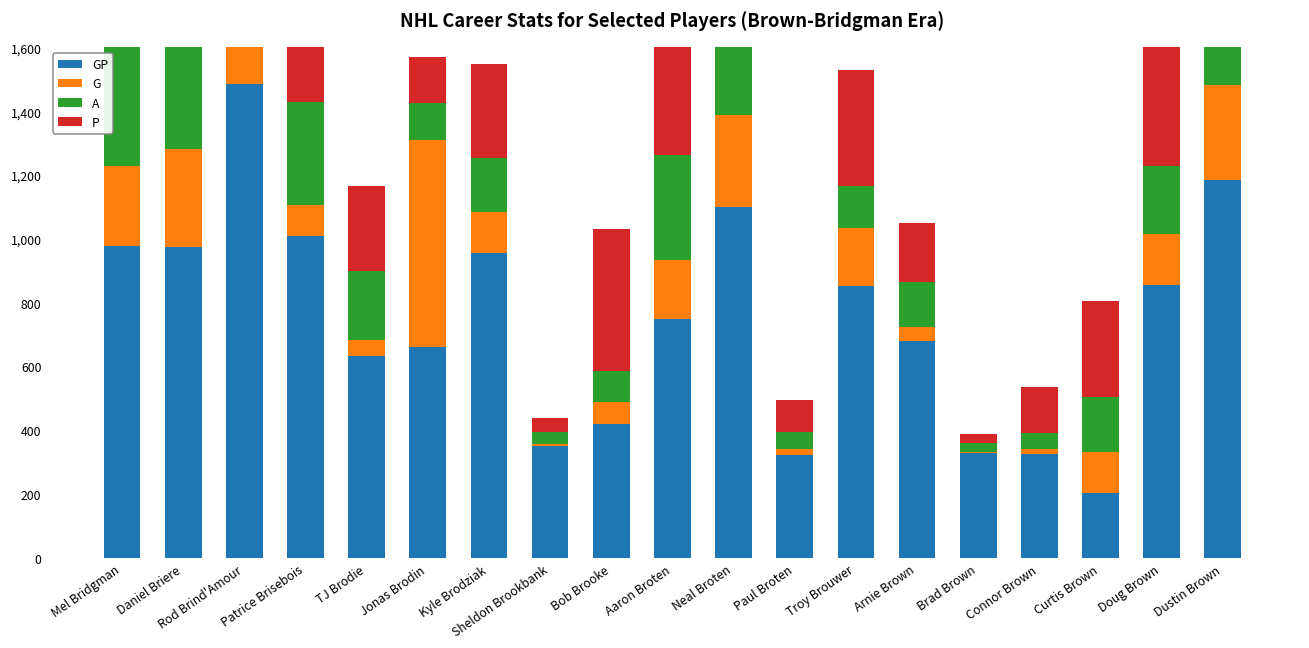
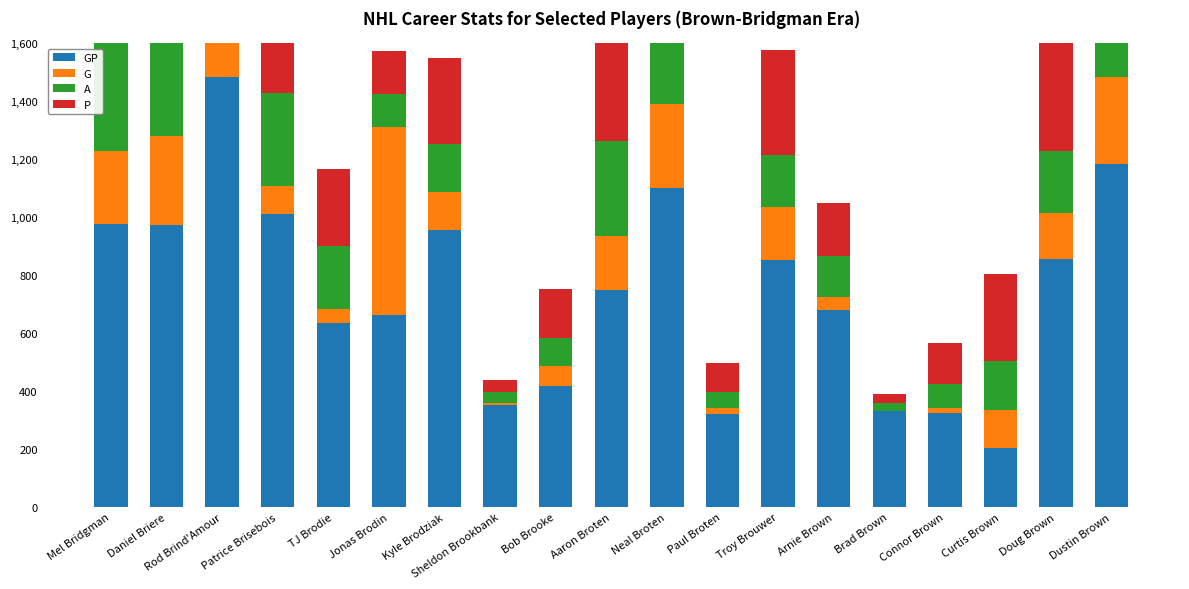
  {
    "GP": {
      "Mel Bridgman": "980",
      "Daniel Briere": "970",
      "Rod Brind'Amour": "1,480",
      "Patrice Brisebois": "1,010",
      "TJ Brodie": "630",
      "Jonas Brodin": "660",
      "Kyle Brodziak": "960",
      "Sheldon Brookbank": "350",
      "Bob Brooke": "420",
      "Aaron Broten": "750",
      "Neal Broten": "1,100",
      "Paul Broten": "320",
      "Troy Brouwer": "850",
      "Arnie Brown": "680",
      "Brad Brown": "330",
      "Connor Brown": "320",
      "Curtis Brown": "200",
      "Doug Brown": "850",
      "Dustin Brown": "1,180"
    },
    "G": {
      "Mel Bridgman": "250",
      "Daniel Briere": "310",
      "Patrice Brisebois": "100",
      "TJ Brodie": "50",
      "Jonas Brodin": "650",
      "Kyle Brodziak": "130",
      "Bob Brooke": "70",
      "Aaron Broten": "190",
      "Neal Broten": "290",
      "Paul Broten": "20",
      "Troy Brouwer": "180",
      "Arnie Brown": "40",
      "Connor Brown": "20",
      "Curtis Brown": "130",
      "Doug Brown": "160",
      "Dustin Brown": "300"
    },
    "A": {
      "Patrice Brisebois": "320",
      "TJ Brodie": "220",
      "Jonas Brodin": "120",
      "Kyle Brodziak": "170",
      "Sheldon Brookbank": "40",
      "Bob Brooke": "100",
      "Aaron Broten": "330",
      "Paul Broten": "60",
-     "Troy Brouwer": "130",
+     "Troy Brouwer": "180",
      "Arnie Brown": "140",
      "Brad Brown": "30",
-     "Connor Brown": "50",
+     "Connor Brown": "80",
      "Curtis Brown": "170",
      "Doug Brown": "210"
    },
    "P": {
      "TJ Brodie": "270",
      "Jonas Brodin": "150",
      "Kyle Brodziak": "300",
      "Sheldon Brookbank": "40",
-     "Bob Brooke": "450",
+     "Bob Brooke": "170",
      "Paul Broten": "100",
      "Troy Brouwer": "360",
      "Arnie Brown": "190",
      "Brad Brown": "30",
      "Connor Brown": "140",
      "Curtis Brown": "300",
      "Doug Brown": "370"
    }
  }
